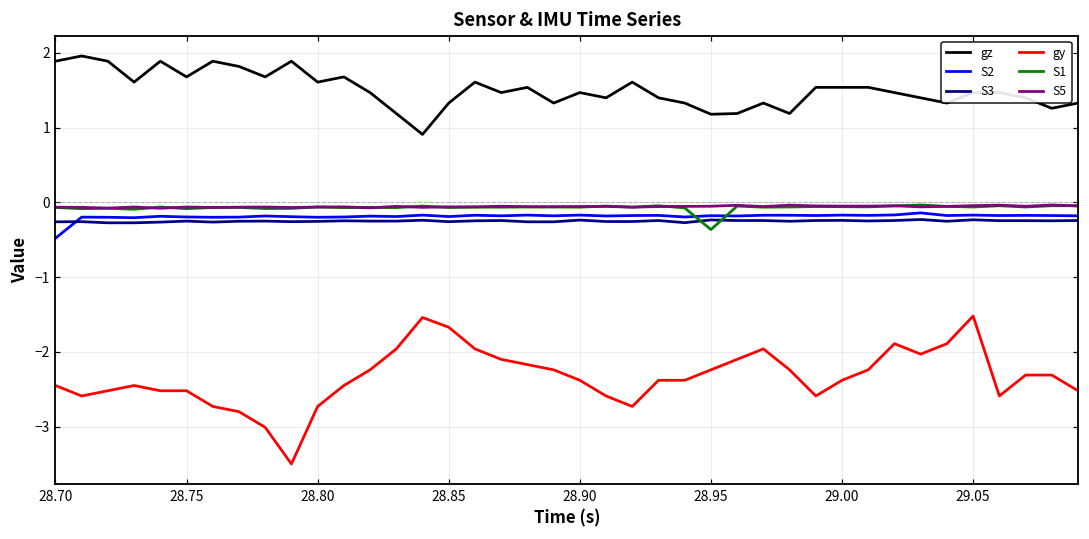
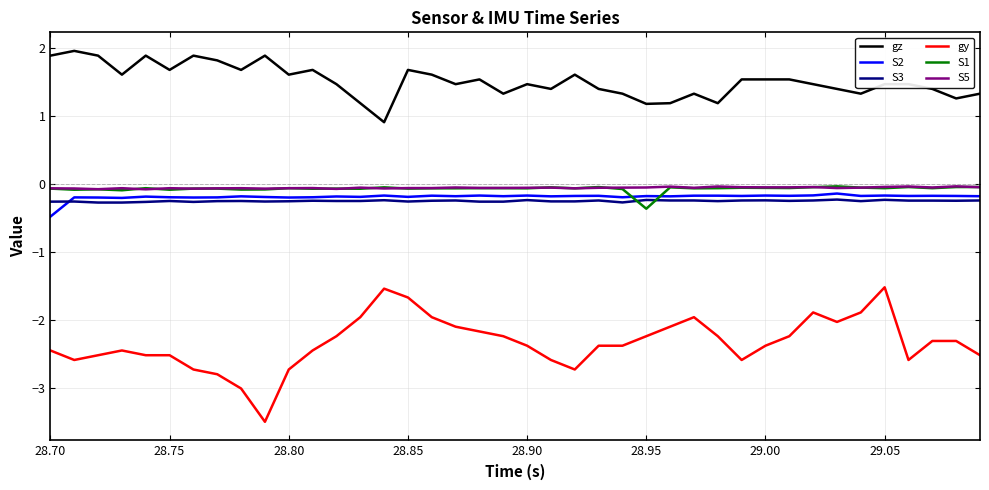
  {
    "gz": {
      "28.70": 1.9,
      "28.75": 1.7,
      "28.80": 1.6,
-     "28.85": 1.3,
+     "28.85": 1.7,
      "28.90": 1.5,
      "28.95": 1.2,
      "29.00": 1.5
    },
    "S2": {
      "28.70": -0.5,
      "28.75": -0.2,
      "28.80": -0.2,
      "28.85": -0.2,
      "28.90": -0.2,
      "28.95": -0.2,
      "29.00": -0.2,
      "29.05": -0.2
    },
    "S3": {
      "28.70": -0.3,
      "28.75": -0.2,
      "28.80": -0.3,
      "28.85": -0.3,
      "28.90": -0.2,
      "28.95": -0.2,
      "29.00": -0.2,
      "29.05": -0.2
    },
    "gy": {
      "28.70": -2.5,
      "28.75": -2.5,
      "28.80": -2.7,
      "28.85": -1.7,
      "28.90": -2.4,
      "28.95": -2.2,
      "29.00": -2.4,
      "29.05": -1.5
    },
    "S1": {
      "28.95": -0.4
    },
    "S5": {
      "28.95": -0.1
    }
  }
